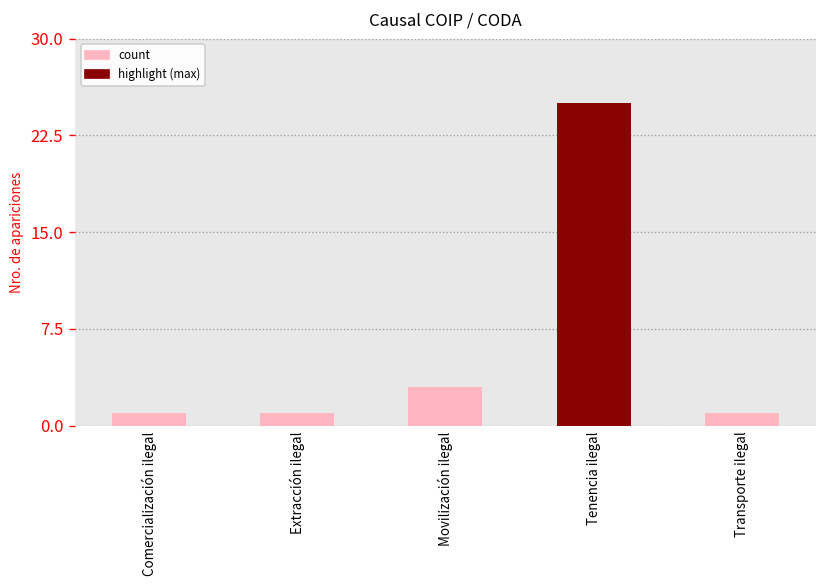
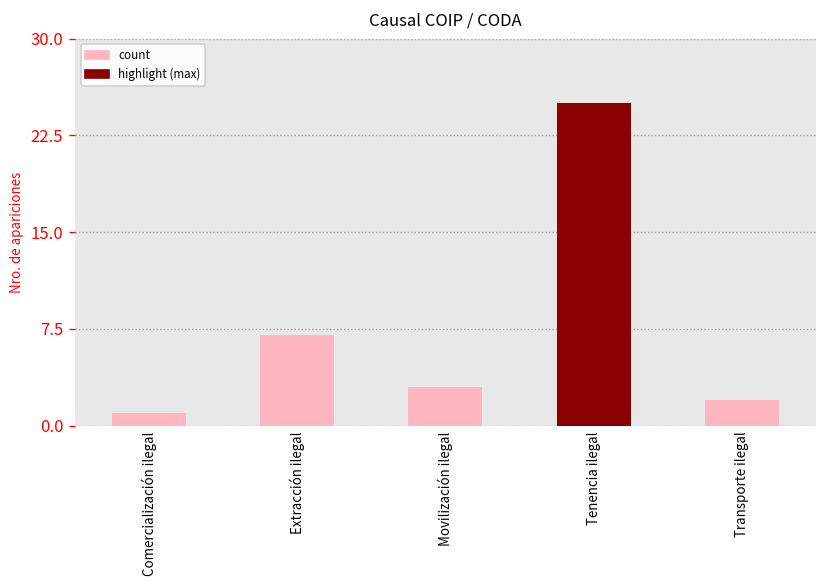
  {
    "Comercialización ilegal": 1,
-   "Extracción ilegal": 1,
+   "Extracción ilegal": 7,
    "Movilización ilegal": 3,
    "Tenencia ilegal": 25,
-   "Transporte ilegal": 1
+   "Transporte ilegal": 2
  }
